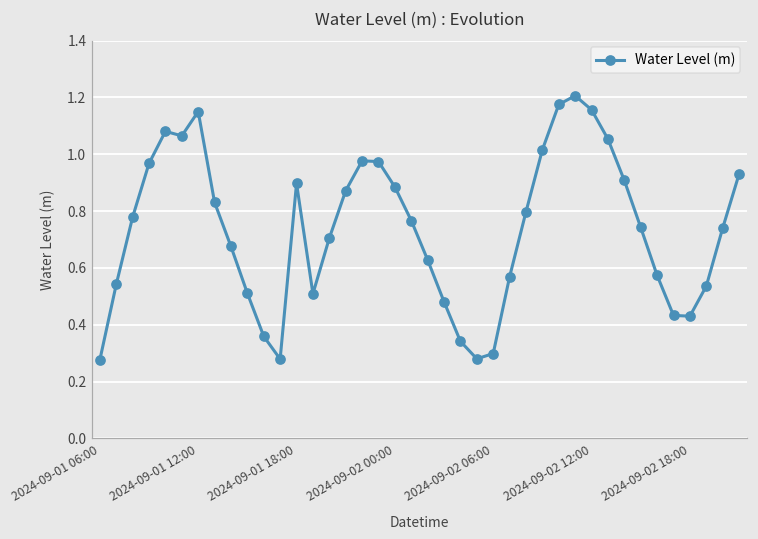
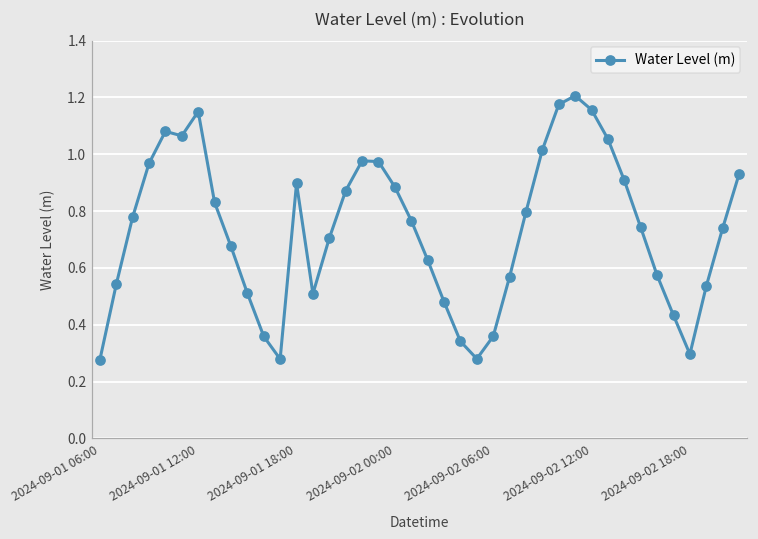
  {
    "2024-09-01 06:00": 0.28,
    "2024-09-01 12:00": 1.15,
    "2024-09-01 18:00": 0.90,
    "2024-09-02 00:00": 0.88,
-   "2024-09-02 06:00": 0.30,
+   "2024-09-02 06:00": 0.36,
    "2024-09-02 12:00": 1.16,
-   "2024-09-02 18:00": 0.43
+   "2024-09-02 18:00": 0.30
  }
